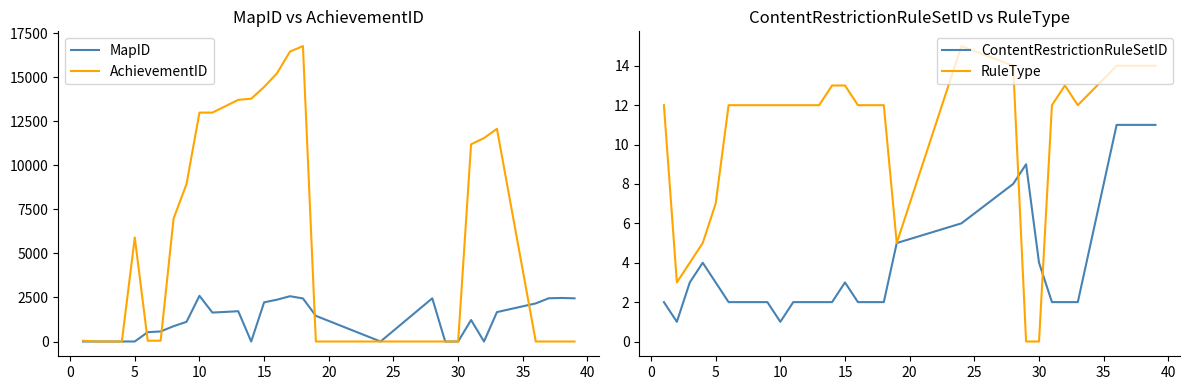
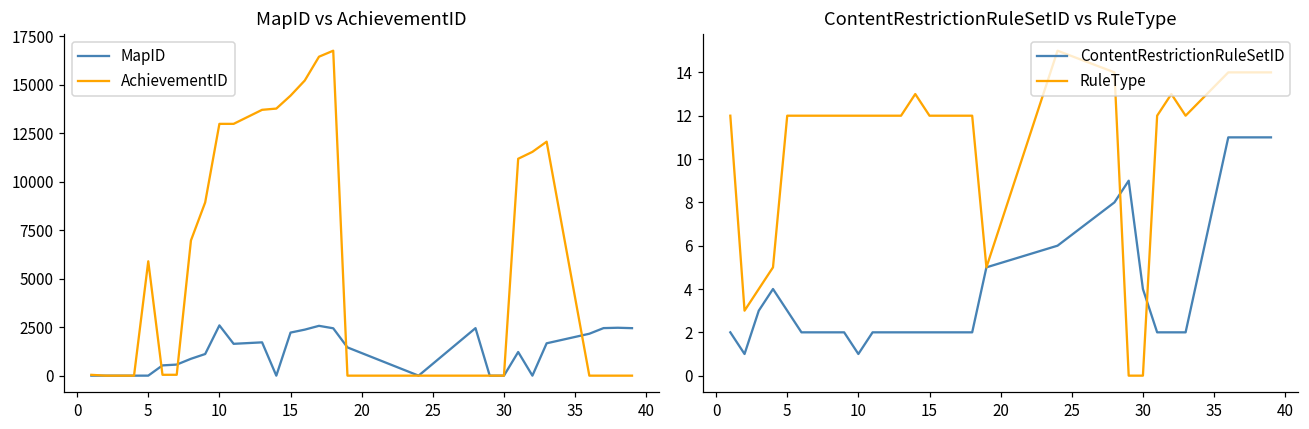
  {
    "MapID vs AchievementID": {
      "MapID": {
        "5": 0,
        "10": 2600,
        "15": 2200
      },
      "AchievementID": {
        "5": 5900,
        "10": 13000,
        "15": 14400
      }
    },
    "ContentRestrictionRuleSetID vs RuleType": {
      "ContentRestrictionRuleSetID": {
        "5": 3,
        "10": 1,
-       "15": 3,
+       "15": 2,
        "30": 4
      },
      "RuleType": {
-       "5": 7,
+       "5": 12,
        "10": 12,
-       "15": 13,
+       "15": 12,
        "30": 0
      }
    }
  }
